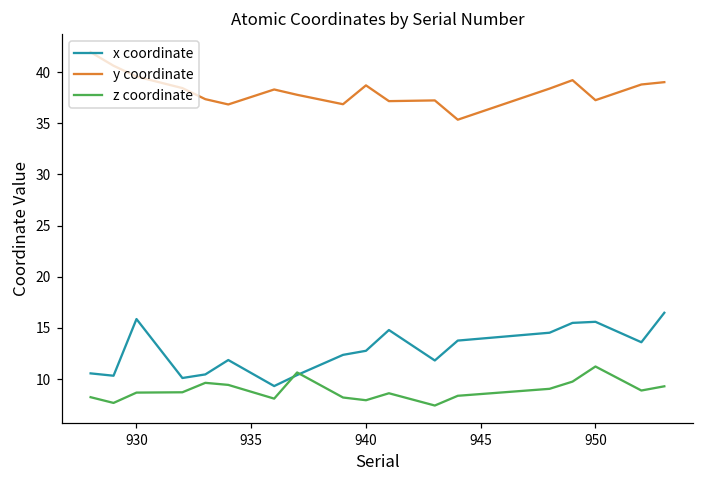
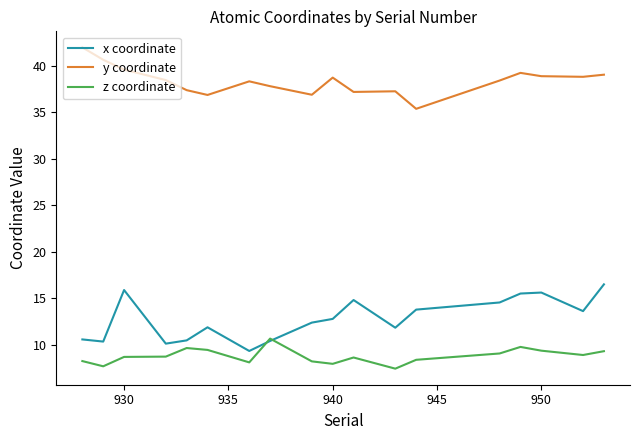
  {
    "x coordinate": {
      "930": 16,
      "940": 13,
      "950": 16
    },
    "y coordinate": {
      "940": 39,
-     "950": 37
+     "950": 39
    },
    "z coordinate": {
      "930": 9,
      "940": 8,
-     "950": 11
+     "950": 9
    }
  }
